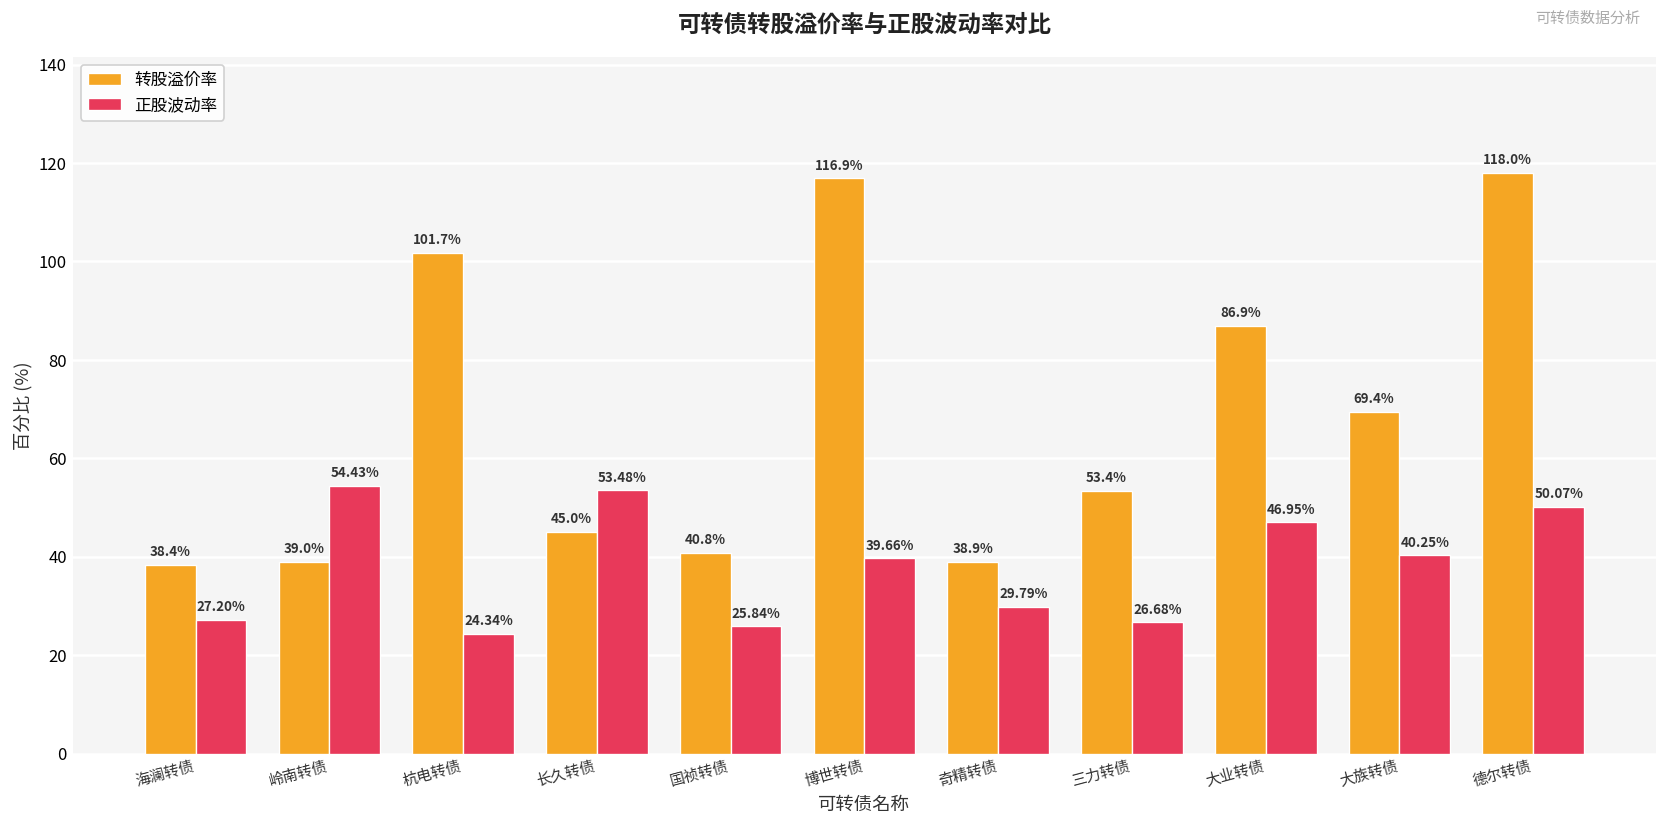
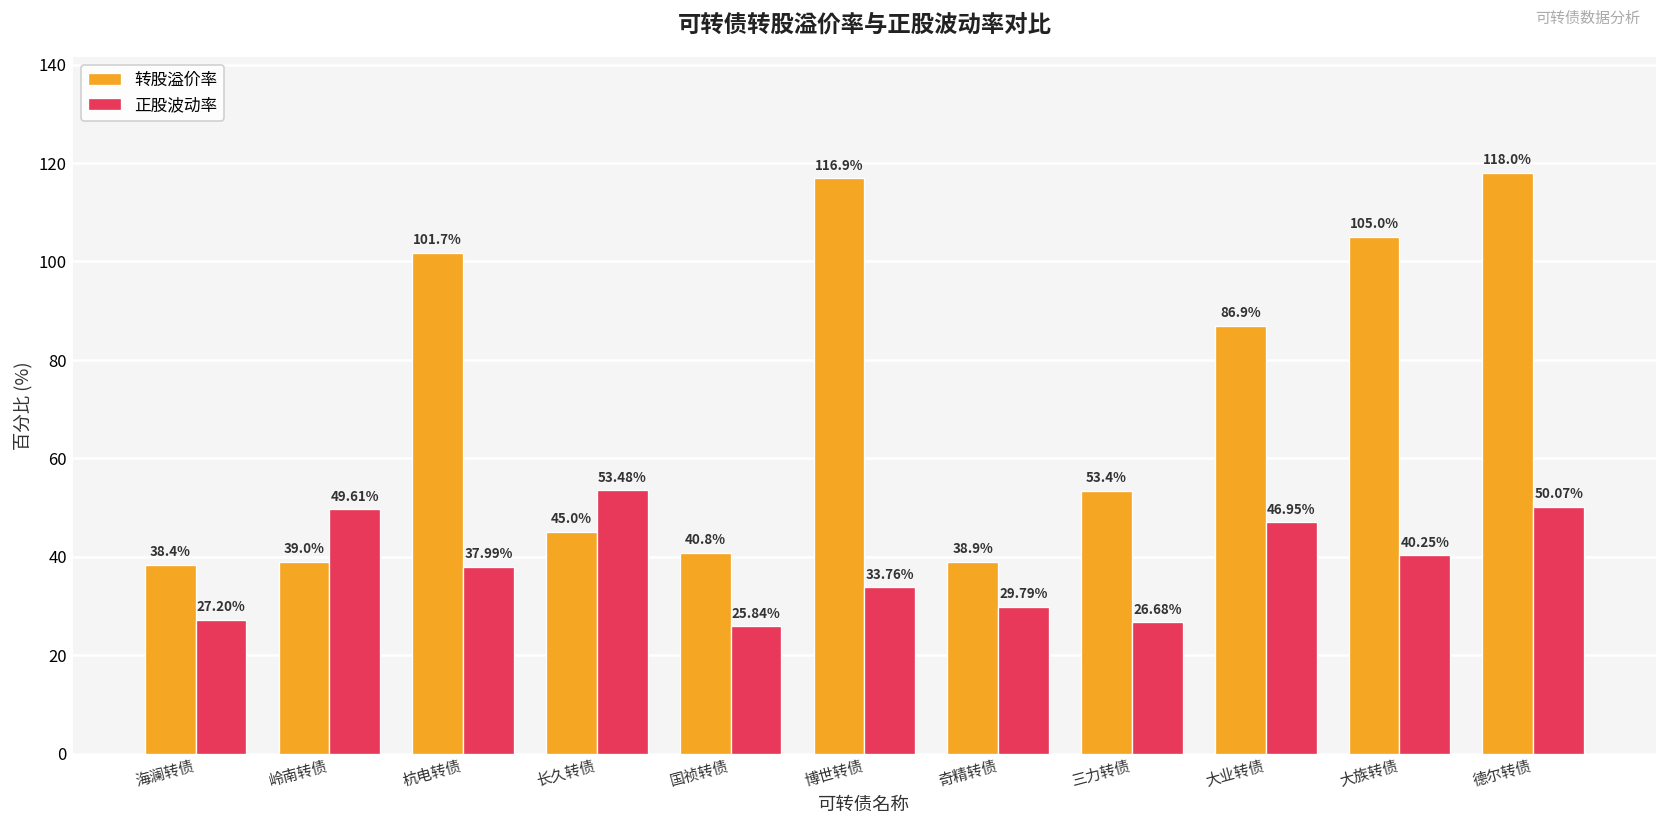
  {
    "转股溢价率": {
      "海澜转债": "38.4%",
      "岭南转债": "39.0%",
      "杭电转债": "101.7%",
      "长久转债": "45.0%",
      "国祯转债": "40.8%",
      "博世转债": "116.9%",
      "奇精转债": "38.9%",
      "三力转债": "53.4%",
      "大业转债": "86.9%",
-     "大族转债": "69.4%",
+     "大族转债": "105.0%",
      "德尔转债": "118.0%"
    },
    "正股波动率": {
      "海澜转债": "27.20%",
-     "岭南转债": "54.43%",
-     "杭电转债": "24.34%",
+     "岭南转债": "49.61%",
+     "杭电转债": "37.99%",
      "长久转债": "53.48%",
      "国祯转债": "25.84%",
-     "博世转债": "39.66%",
+     "博世转债": "33.76%",
      "奇精转债": "29.79%",
      "三力转债": "26.68%",
      "大业转债": "46.95%",
      "大族转债": "40.25%",
      "德尔转债": "50.07%"
    }
  }
